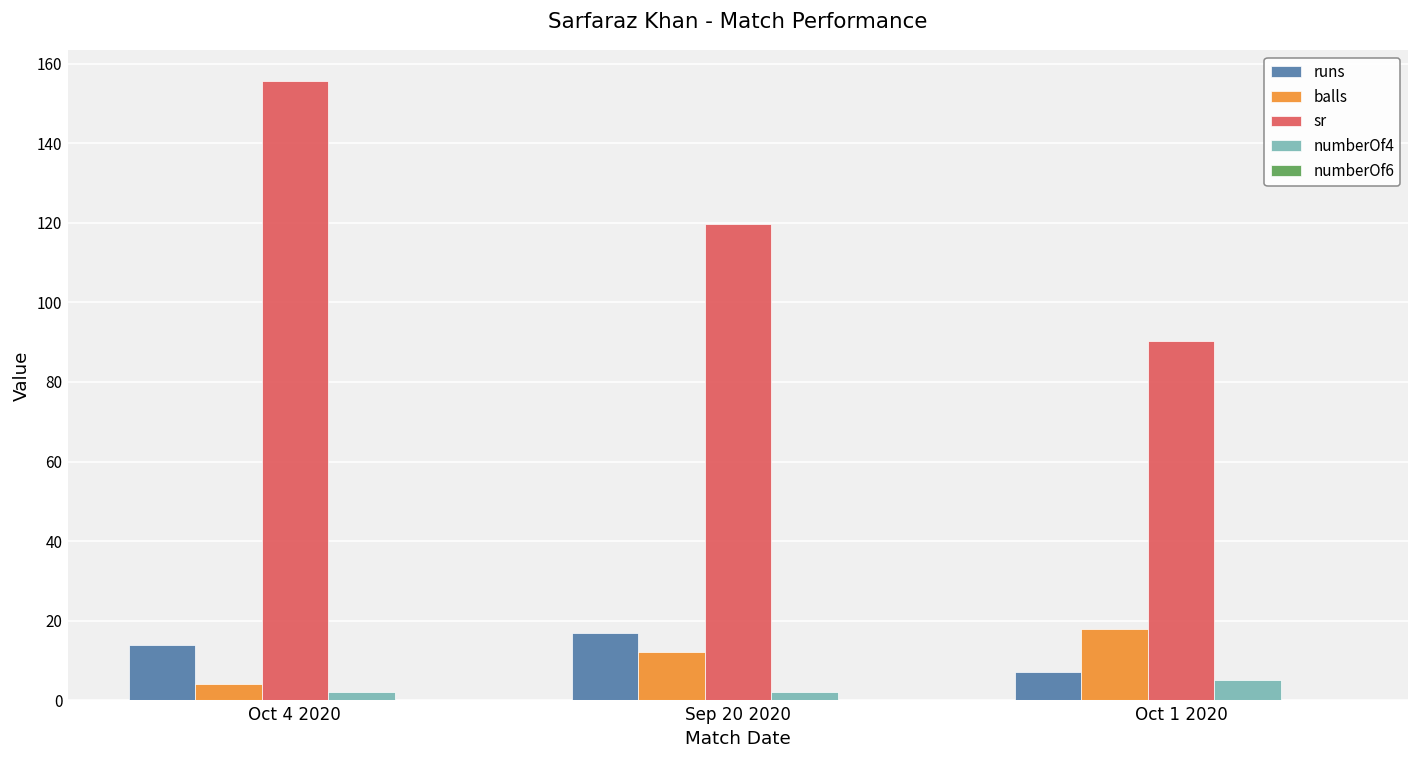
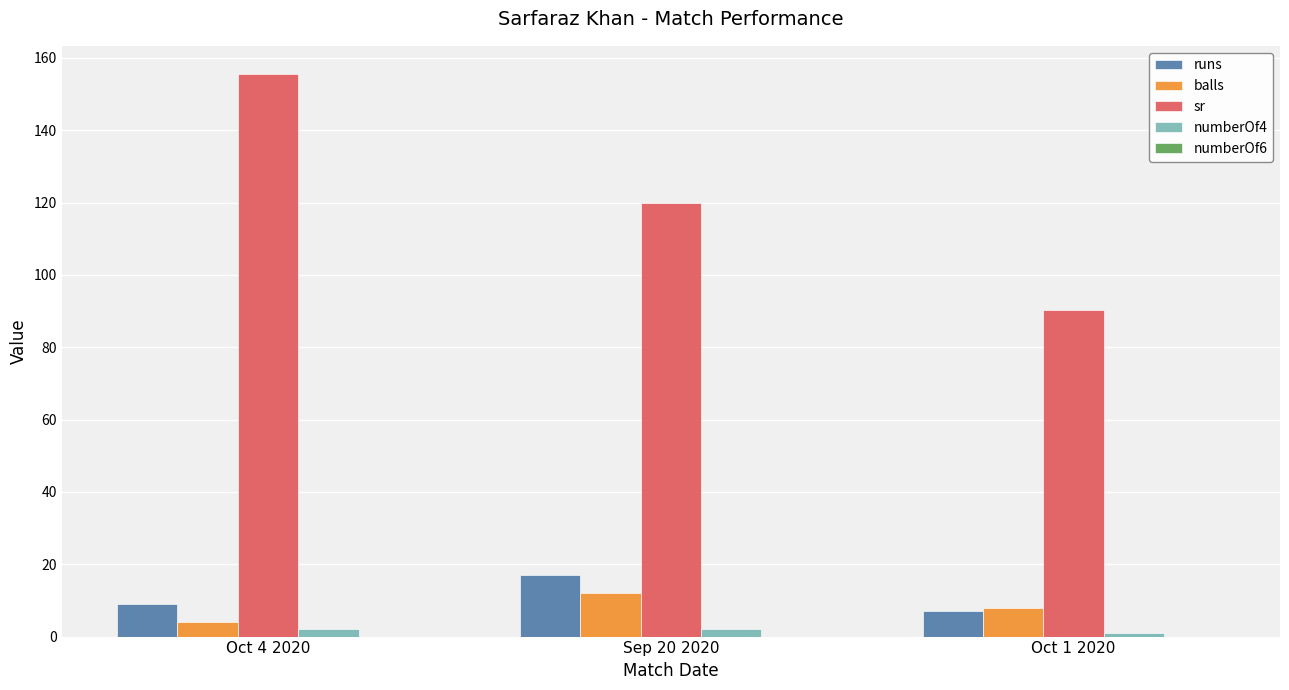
  {
    "runs": {
-     "Oct 4 2020": 14,
+     "Oct 4 2020": 9,
      "Sep 20 2020": 17,
      "Oct 1 2020": 7
    },
    "balls": {
      "Oct 4 2020": 4,
      "Sep 20 2020": 12,
-     "Oct 1 2020": 18
+     "Oct 1 2020": 8
    },
    "sr": {
      "Oct 4 2020": 156,
      "Sep 20 2020": 120,
      "Oct 1 2020": 90
    },
    "numberOf4": {
      "Oct 4 2020": 2,
      "Sep 20 2020": 2,
-     "Oct 1 2020": 5
+     "Oct 1 2020": 1
    },
    "numberOf6": {
      "Oct 4 2020": 0,
      "Sep 20 2020": 0,
      "Oct 1 2020": 0
    }
  }
